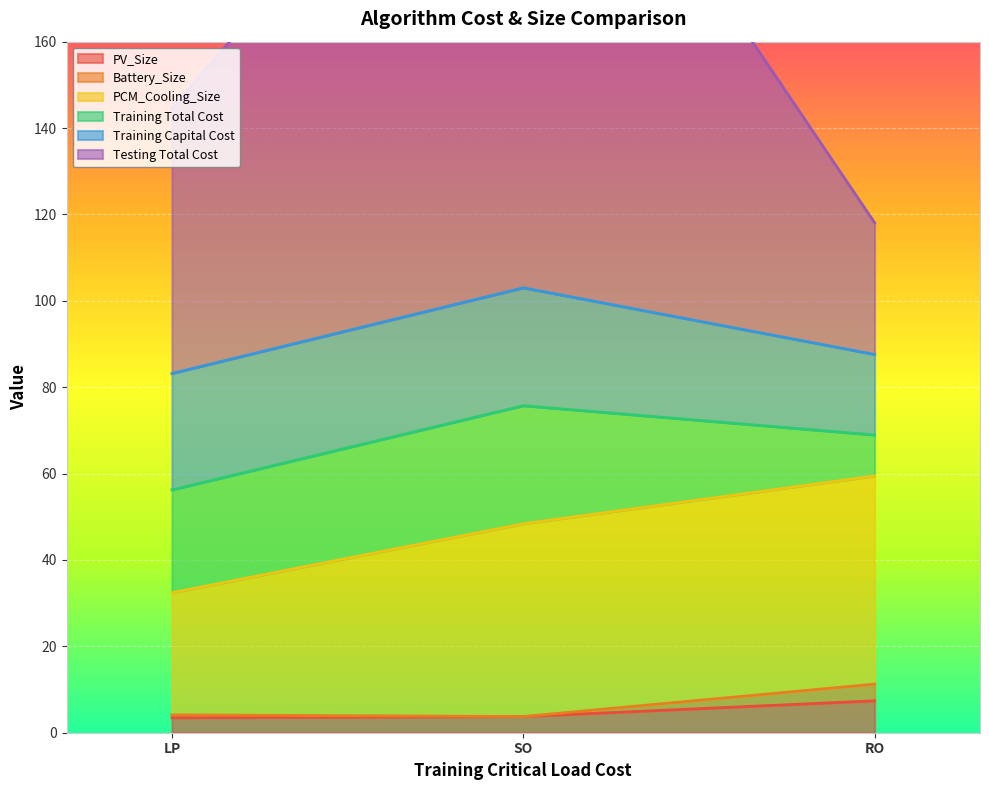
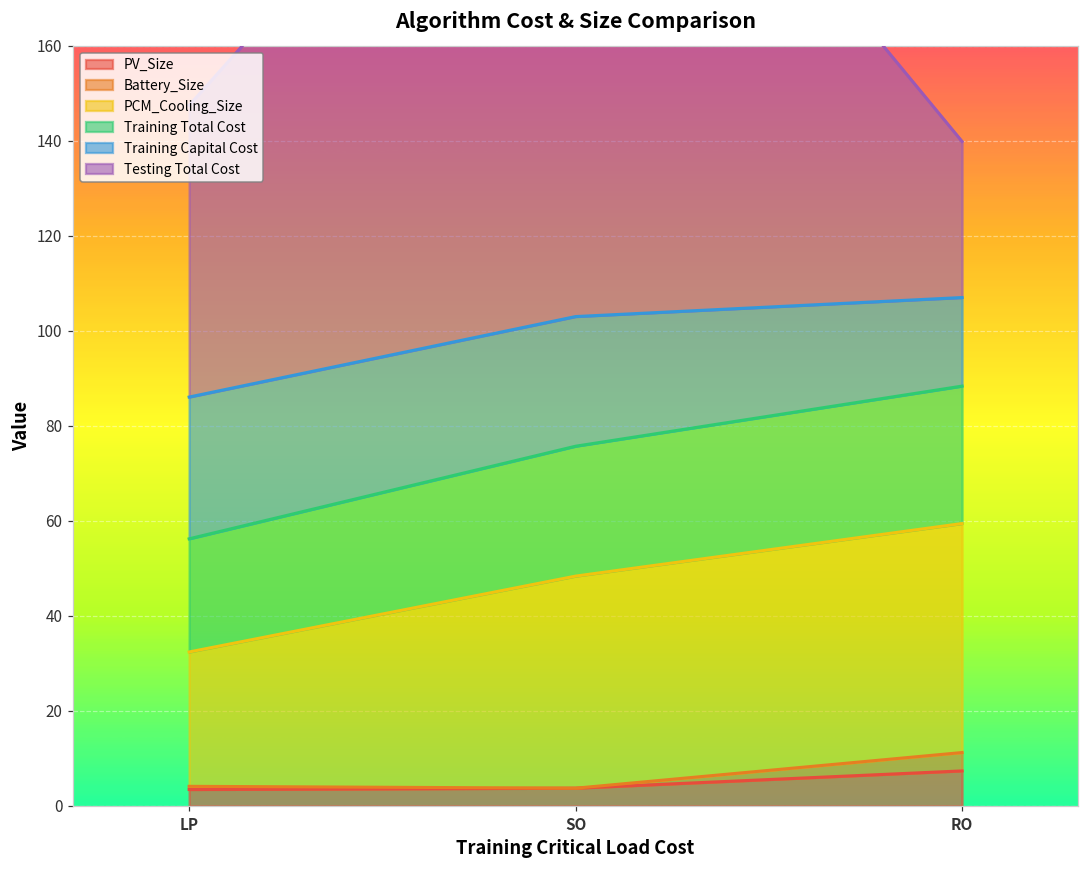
  {
    "PCM_Cooling_Size": {
      "LP": 28,
      "SO": 45,
      "RO": 48
    },
    "Training Total Cost": {
      "LP": 24,
      "SO": 27,
-     "RO": 9
+     "RO": 29
    },
    "Training Capital Cost": {
-     "LP": 27,
+     "LP": 30,
      "SO": 27,
      "RO": 19
    },
    "Testing Total Cost": {
-     "RO": 30
+     "RO": 33
    }
  }
